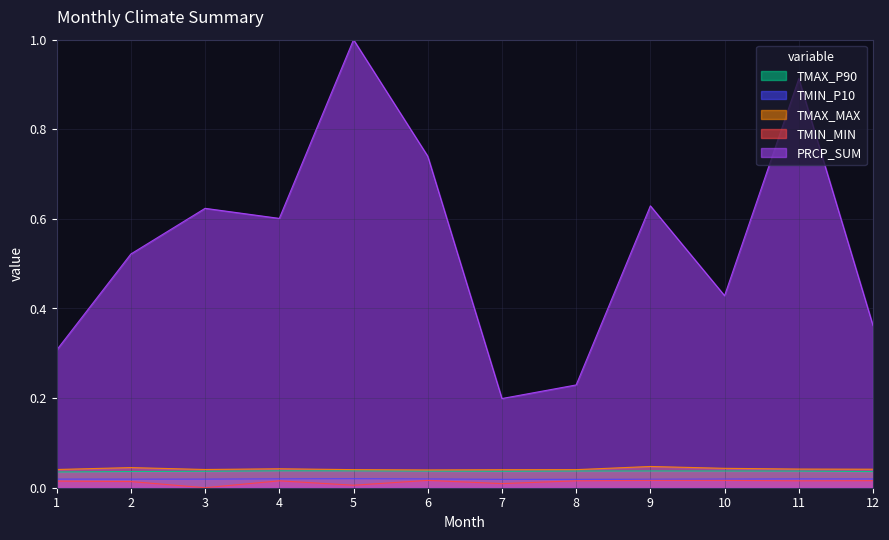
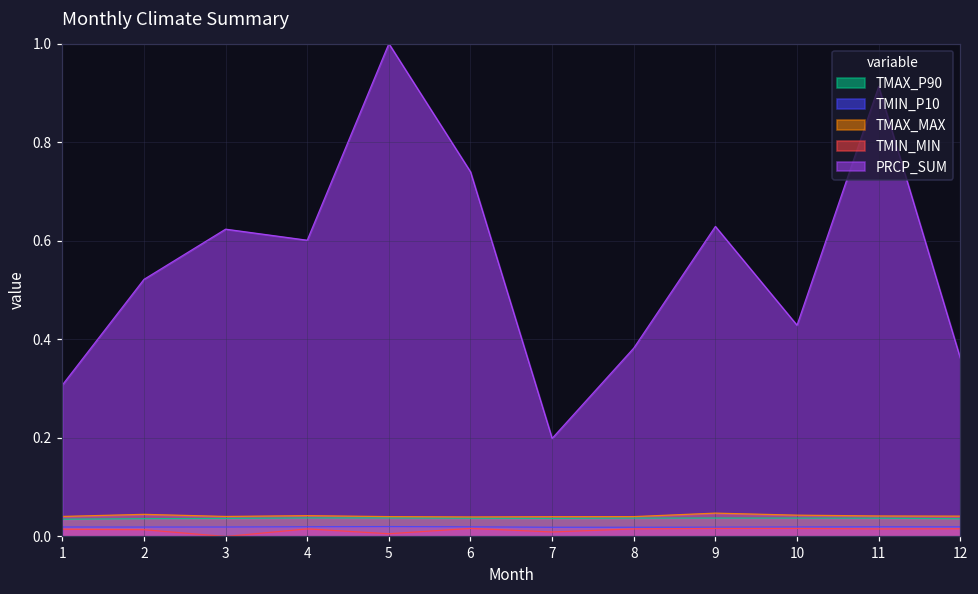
  {
    "TMAX_P90": {
      "2": 0.04,
      "9": 0.04,
      "10": 0.04
    },
    "TMIN_P10": {
      "3": 0.02,
      "5": 0.02,
      "7": 0.02
    },
    "TMAX_MAX": {
      "2": 0.04,
      "9": 0.05,
      "10": 0.04
    },
    "TMIN_MIN": {
      "3": 0.00,
      "5": 0.01,
      "7": 0.01
    },
    "PRCP_SUM": {
      "1": 0.31,
      "2": 0.52,
      "3": 0.62,
      "4": 0.60,
      "5": 1.00,
      "6": 0.74,
      "7": 0.20,
-     "8": 0.23,
+     "8": 0.38,
      "9": 0.63,
      "10": 0.43,
      "12": 0.36
    }
  }
